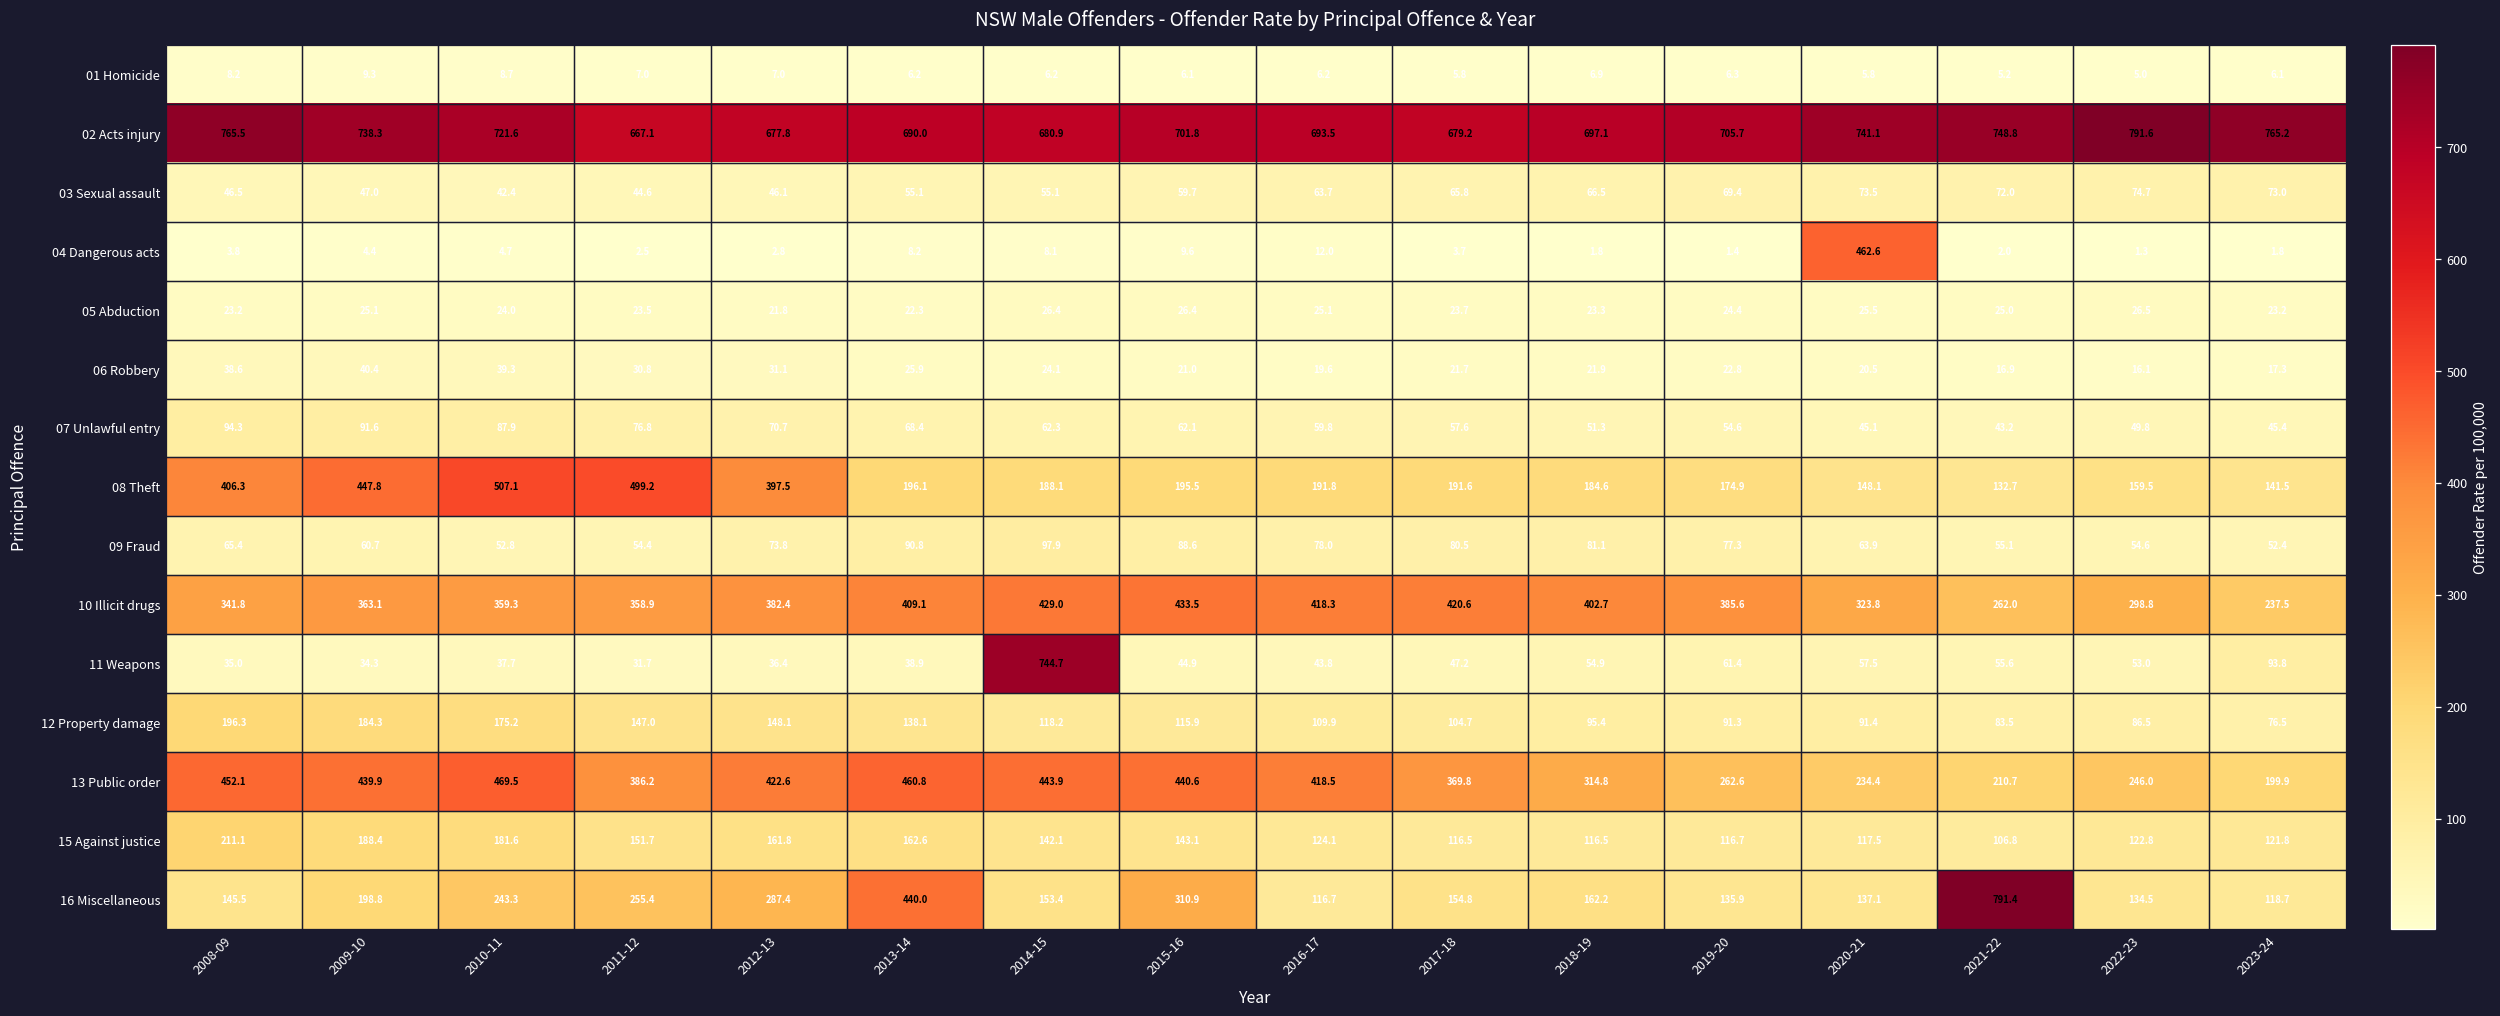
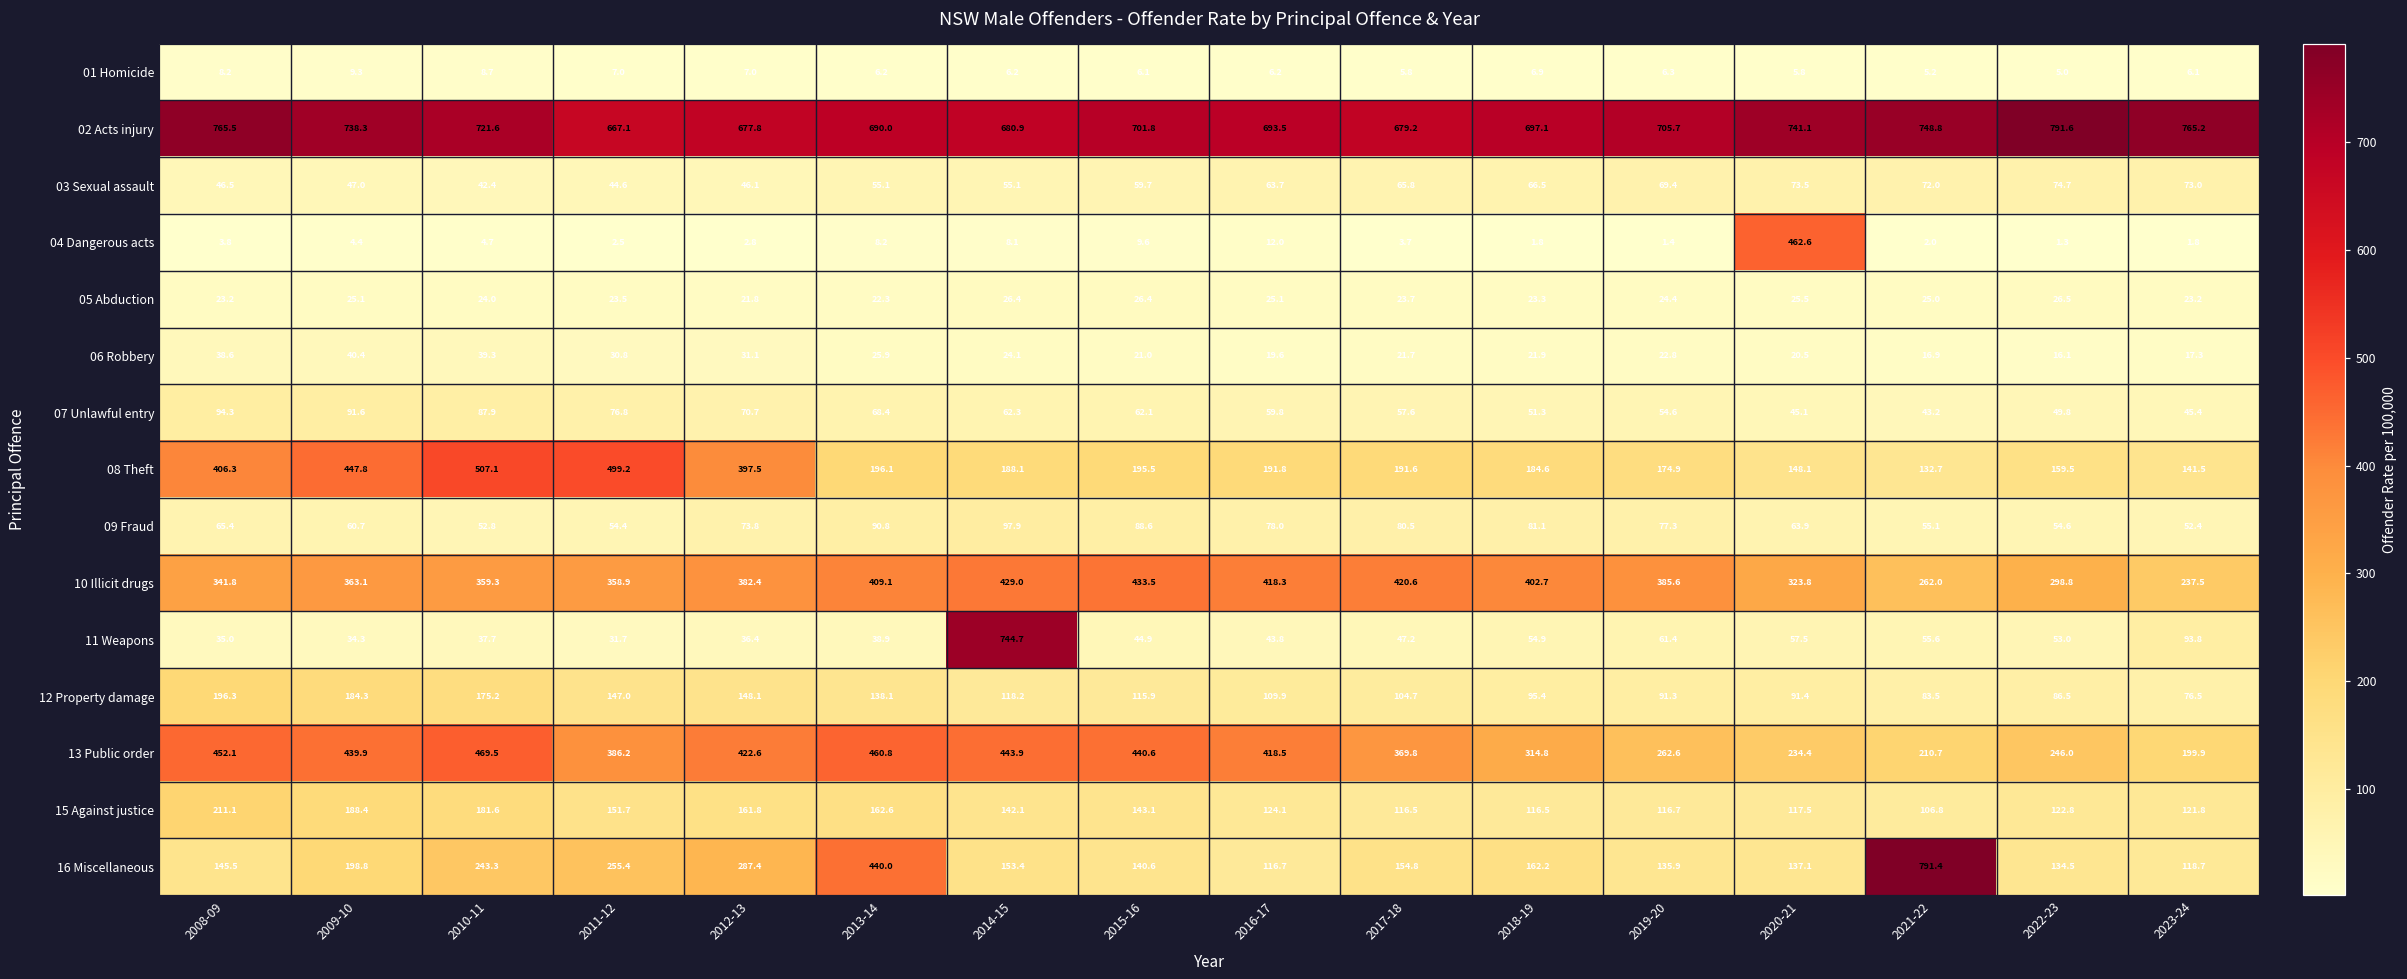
  {
    "16 Miscellaneous": {
      "2008-09": 145.5,
      "2009-10": 198.8,
      "2010-11": 243.3,
      "2011-12": 255.4,
      "2012-13": 287.4,
      "2013-14": 440.0,
      "2014-15": 153.4,
-     "2015-16": 310.9,
+     "2015-16": 140.6,
      "2016-17": 116.7,
      "2017-18": 154.8,
      "2018-19": 162.2,
      "2019-20": 135.9,
      "2020-21": 137.1,
      "2021-22": 791.4,
      "2022-23": 134.5,
      "2023-24": 118.7
    }
  }
